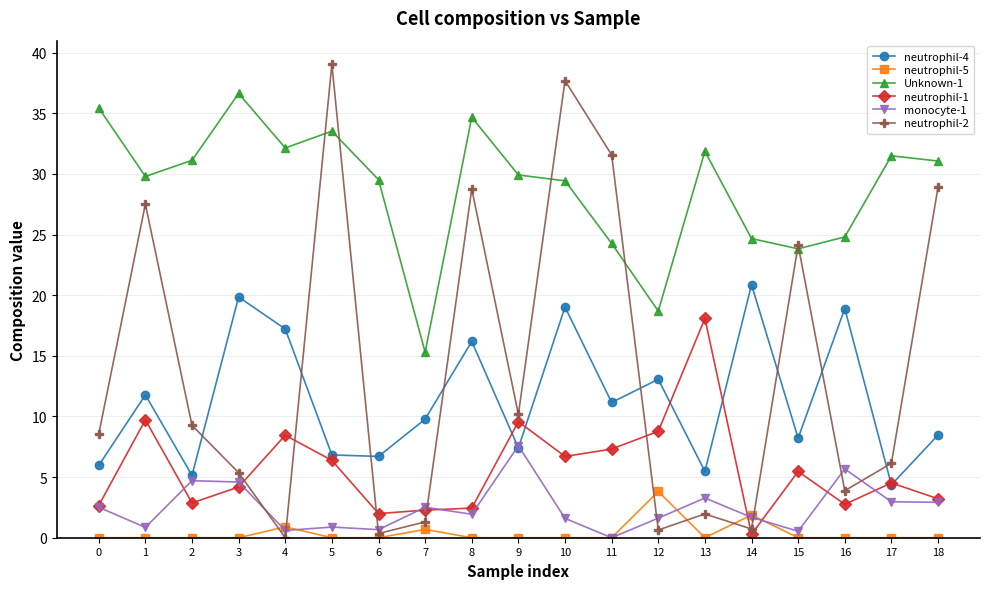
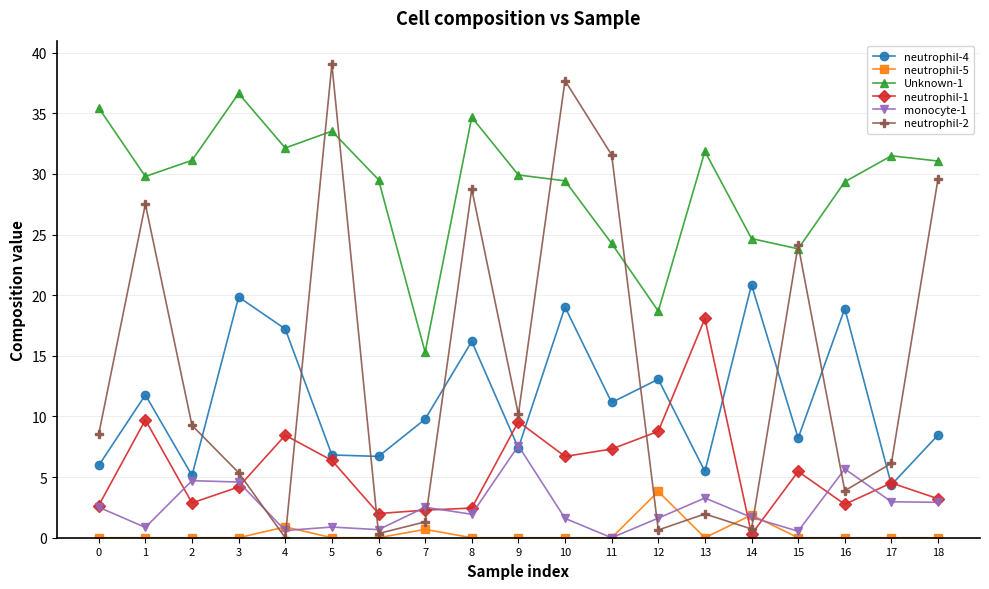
  {
    "neutrophil-4": {
      "0": 6.0,
      "1": 11.8,
      "2": 5.1,
      "3": 19.9,
      "4": 17.2,
      "5": 6.8,
      "6": 6.7,
      "7": 9.8,
      "8": 16.2,
      "10": 19.0,
      "11": 11.2,
      "12": 13.1,
      "13": 5.5,
      "14": 20.9,
      "15": 8.2,
      "16": 18.9,
      "18": 8.5
    },
    "neutrophil-5": {
      "0": 0.0,
      "1": 0.0,
      "2": 0.0,
      "3": 0.0,
      "4": 0.9,
      "5": 0.0,
      "6": 0.0,
      "7": 0.7,
      "8": 0.0,
      "9": 0.0,
      "10": 0.0,
      "12": 3.8,
      "13": 0.0,
      "15": 0.0,
      "16": 0.0,
      "17": 0.0,
      "18": 0.0
    },
    "Unknown-1": {
      "0": 35.4,
      "1": 29.8,
      "2": 31.1,
      "3": 36.6,
      "4": 32.1,
      "5": 33.5,
      "6": 29.5,
      "7": 15.3,
      "8": 34.7,
      "9": 29.9,
      "10": 29.4,
      "11": 24.3,
      "12": 18.7,
      "13": 31.9,
      "14": 24.7,
      "15": 23.8,
-     "16": 24.8,
+     "16": 29.4,
      "17": 31.5,
      "18": 31.1
    },
    "neutrophil-1": {
      "1": 9.7,
      "2": 2.9,
      "3": 4.2,
      "4": 8.5,
      "5": 6.4,
      "6": 2.0,
      "7": 2.3,
      "8": 2.4,
      "9": 9.6,
      "10": 6.7,
      "11": 7.3,
      "12": 8.8,
      "13": 18.1,
      "14": 0.3,
      "15": 5.5,
      "16": 2.8,
      "18": 3.2
    },
    "monocyte-1": {
      "1": 0.9,
      "2": 4.7,
      "3": 4.6,
      "4": 0.6,
      "5": 0.9,
      "6": 0.7,
      "7": 2.5,
      "8": 1.9,
      "10": 1.6,
      "12": 1.6,
      "13": 3.3,
      "15": 0.5,
      "16": 5.7,
      "17": 3.0,
      "18": 2.9
    },
    "neutrophil-2": {
      "0": 8.5,
      "1": 27.5,
      "2": 9.3,
      "3": 5.4,
      "4": 0.0,
      "5": 39.0,
      "6": 0.3,
      "7": 1.3,
      "8": 28.8,
      "9": 10.2,
      "10": 37.7,
      "11": 31.6,
      "12": 0.6,
      "13": 2.0,
      "14": 0.7,
      "15": 24.1,
      "16": 3.9,
      "17": 6.1,
-     "18": 28.9
+     "18": 29.6
    }
  }
